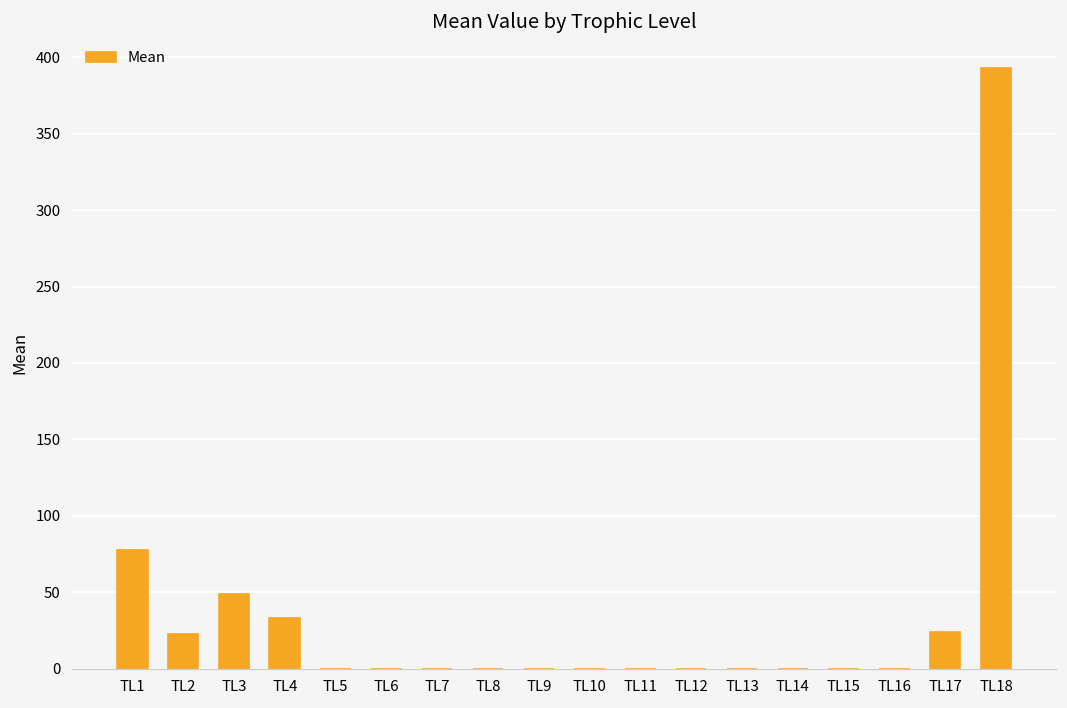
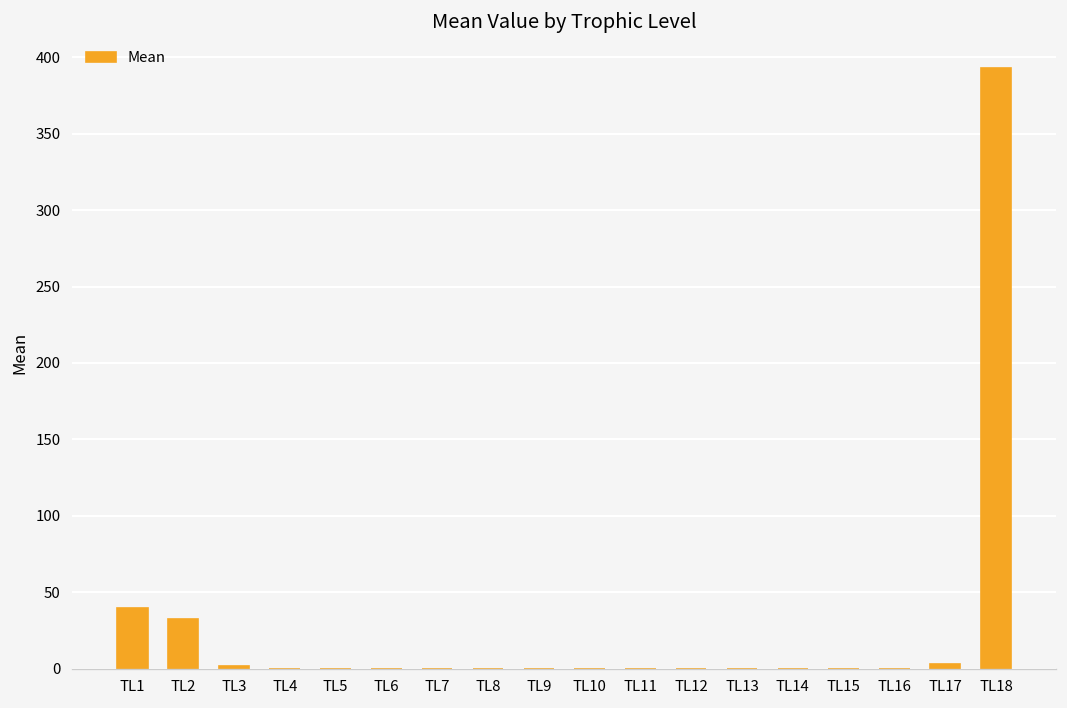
  {
-   "TL1": 78,
-   "TL2": 23,
-   "TL3": 49,
-   "TL4": 33,
+   "TL1": 39,
+   "TL2": 32,
+   "TL3": 2,
+   "TL4": 0,
    "TL8": 0,
    "TL9": 0,
    "TL10": 0,
    "TL11": 0,
    "TL12": 0,
    "TL13": 0,
    "TL14": 0,
    "TL15": 0,
    "TL16": 0,
-   "TL17": 24,
+   "TL17": 3,
    "TL18": 393
  }
